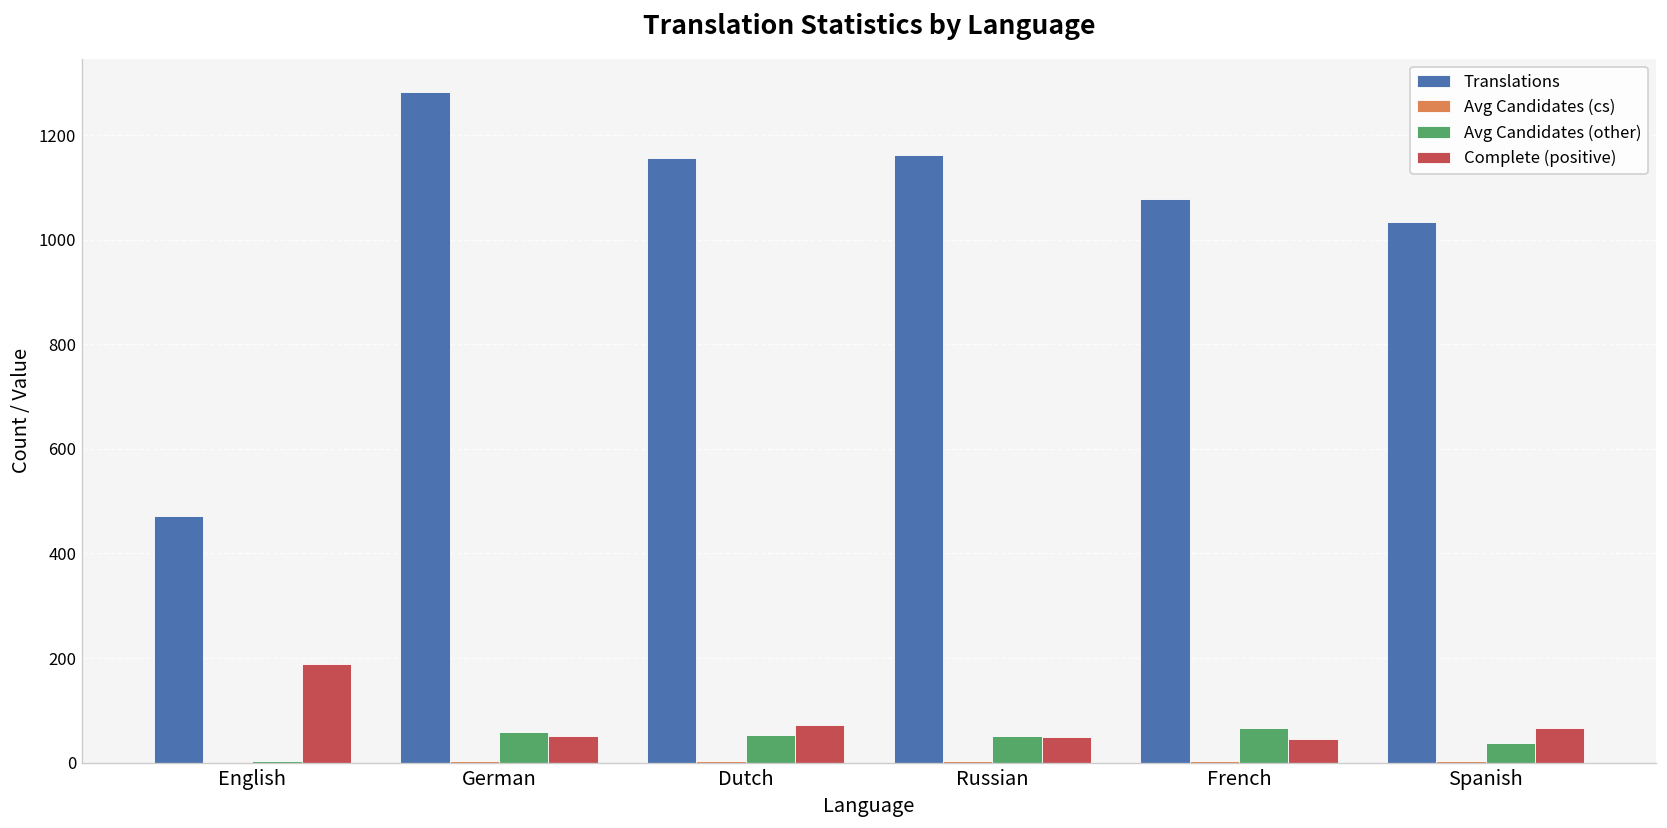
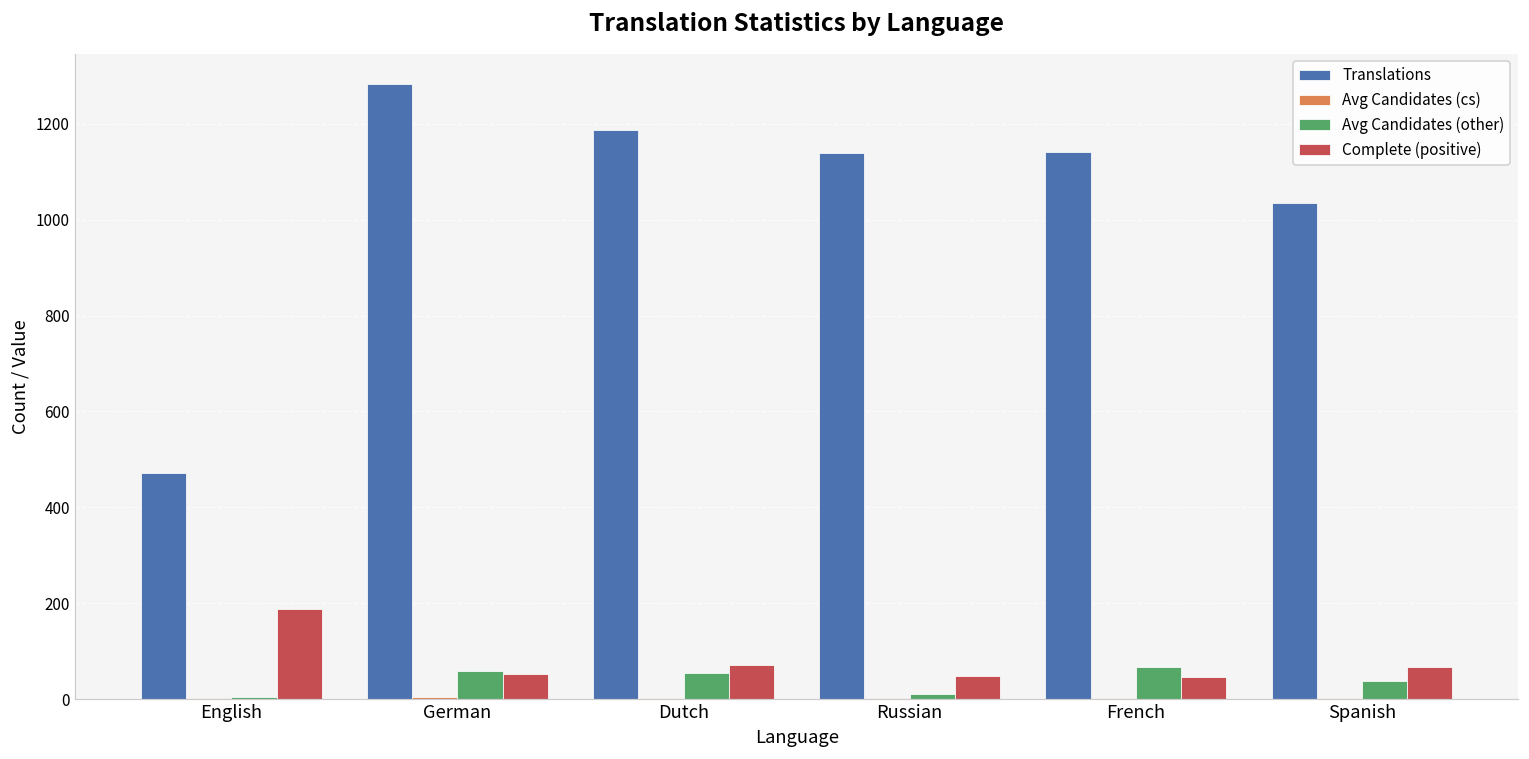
  {
    "Translations": {
      "English": 470,
      "German": 1280,
-     "Dutch": 1160,
-     "Russian": 1160,
-     "French": 1080,
+     "Dutch": 1190,
+     "Russian": 1140,
+     "French": 1140,
      "Spanish": 1030
    },
    "Avg Candidates (other)": {
      "German": 60,
      "Dutch": 50,
-     "Russian": 50,
+     "Russian": 10,
      "French": 70,
      "Spanish": 40
    }
  }
